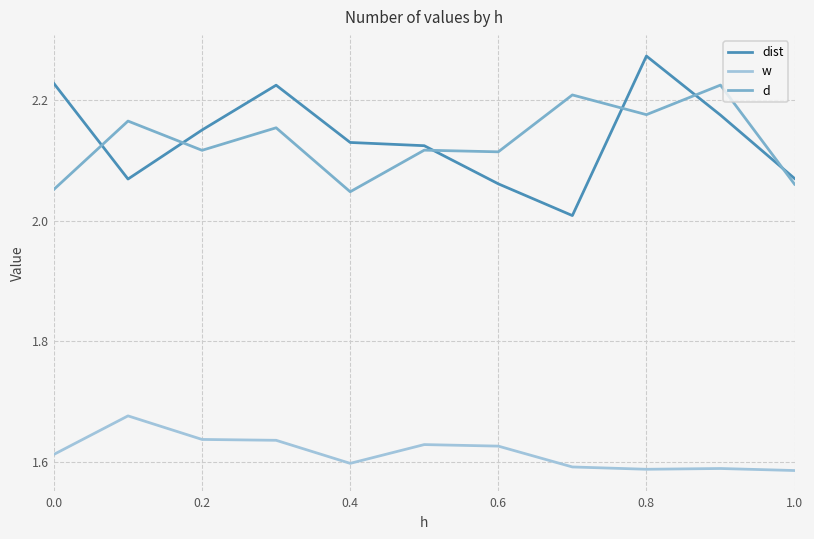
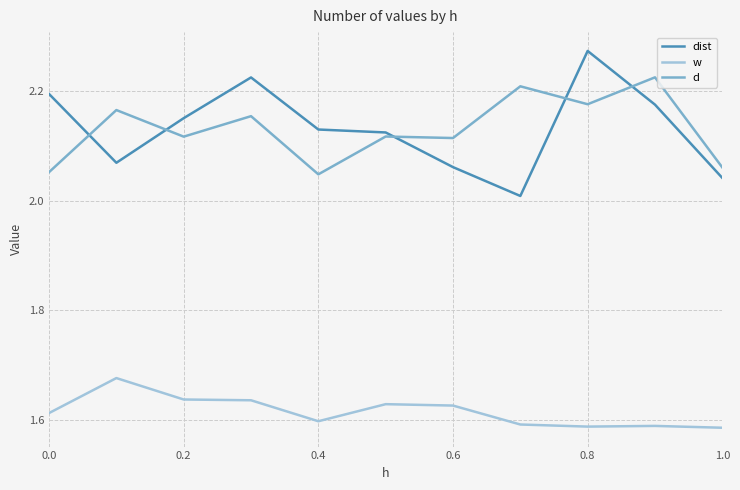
  {
    "dist": {
-     "0.0": 2.23,
+     "0.0": 2.19,
      "0.2": 2.15,
      "0.4": 2.13,
      "0.6": 2.06,
      "0.8": 2.27,
-     "1.0": 2.07
+     "1.0": 2.04
    }
  }
